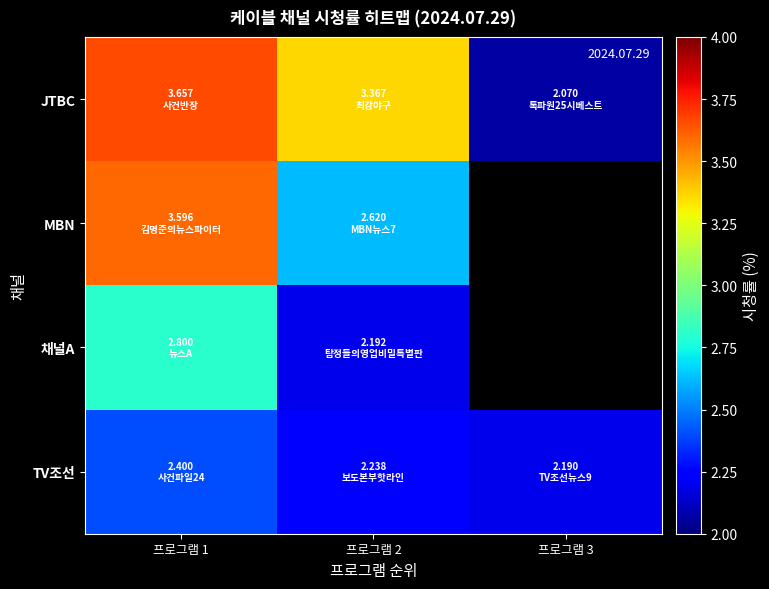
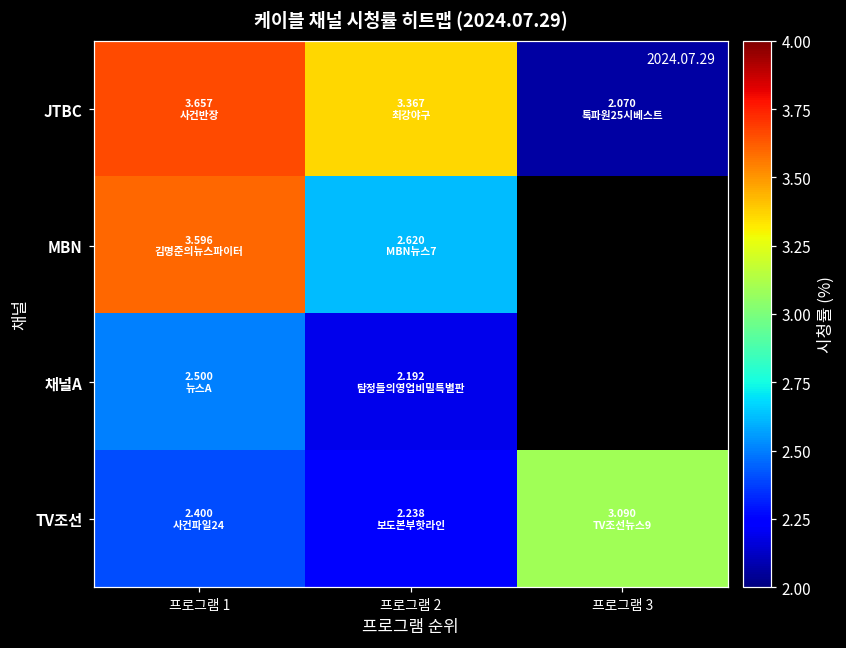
  {
    "JTBC": {
      "프로그램 1": 3.657,
      "프로그램 2": 3.367
    },
    "MBN": {
      "프로그램 1": 3.596,
      "프로그램 2": 2.620
    },
    "채널A": {
-     "프로그램 1": 2.800,
+     "프로그램 1": 2.500,
      "프로그램 2": 2.192
    },
    "TV조선": {
      "프로그램 1": 2.400,
      "프로그램 2": 2.238,
-     "프로그램 3": 2.190
+     "프로그램 3": 3.090
    }
  }
